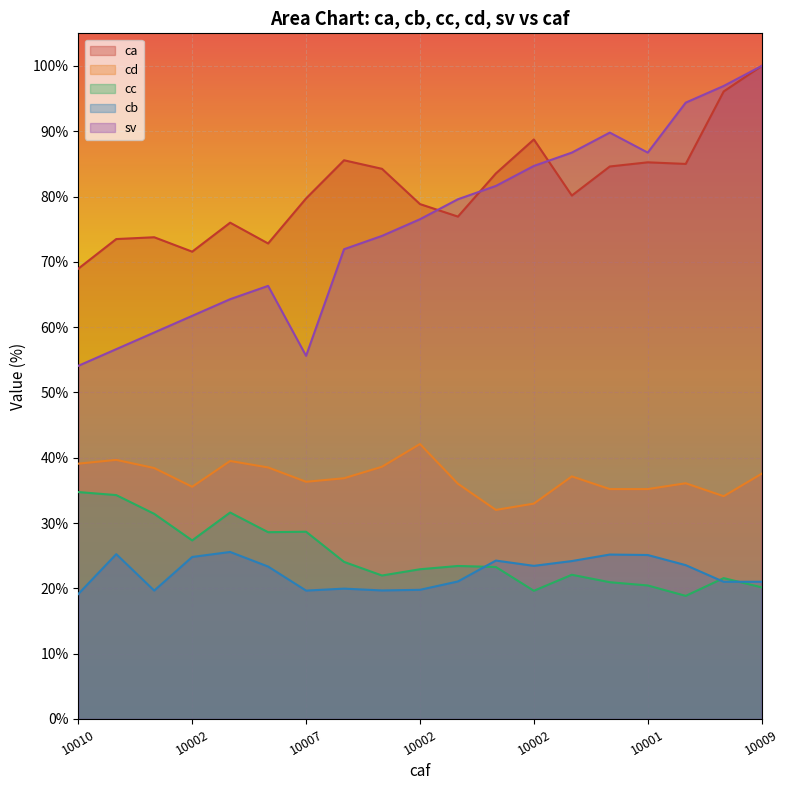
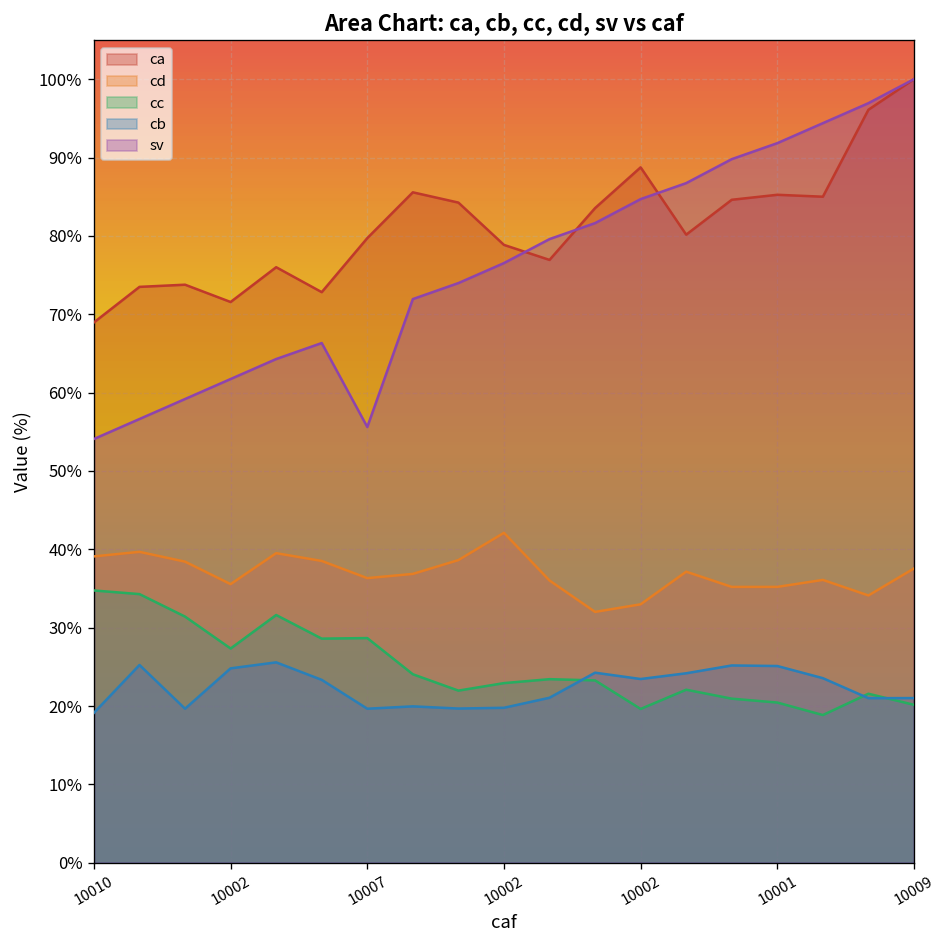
  {
    "sv": {
      "10010": "54%",
      "10007": "56%",
-     "10001": "87%"
+     "10001": "92%"
    }
  }
